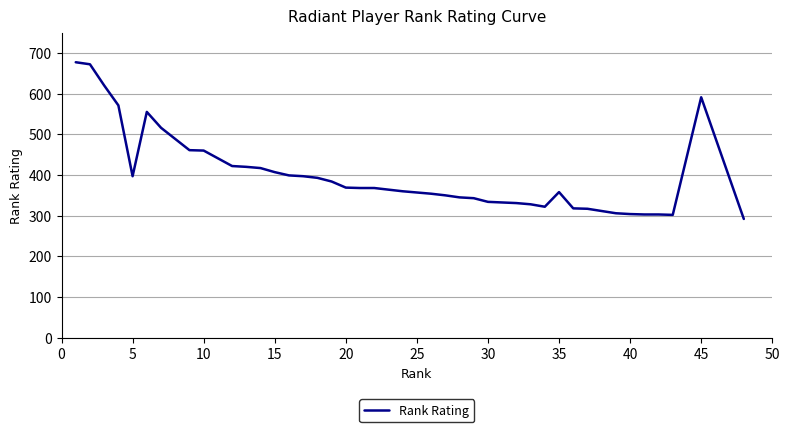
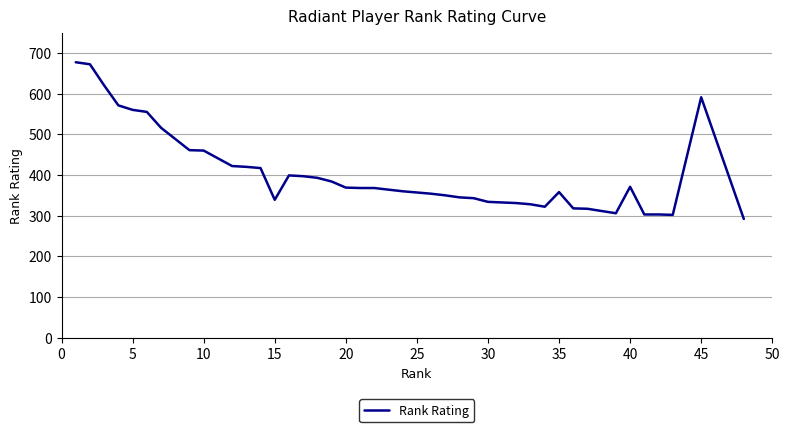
  {
-   "5": 400,
+   "5": 560,
    "10": 460,
-   "15": 410,
+   "15": 340,
    "20": 370,
    "30": 330,
    "35": 360,
-   "40": 300,
+   "40": 370,
    "45": 590
  }
